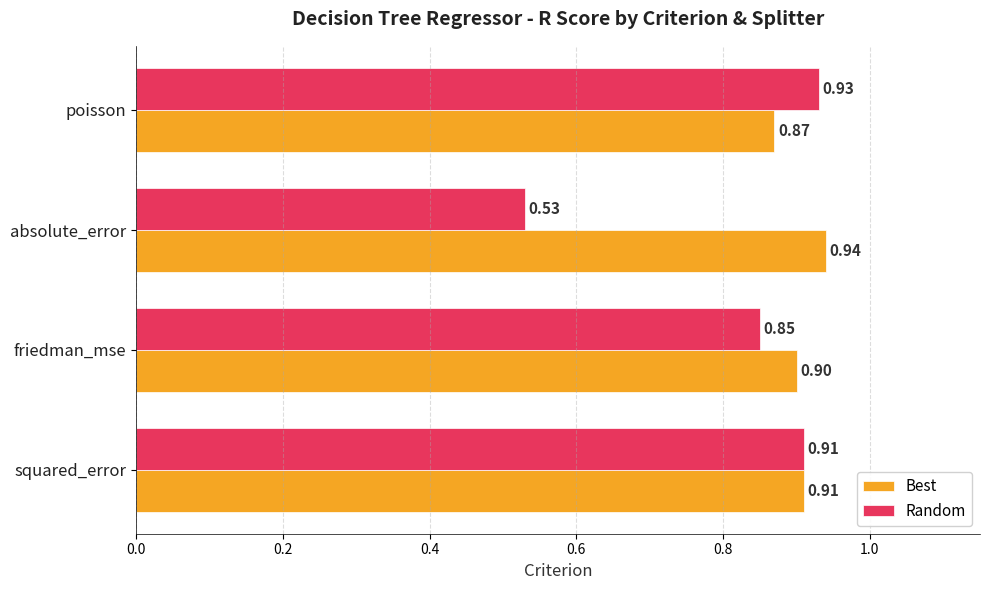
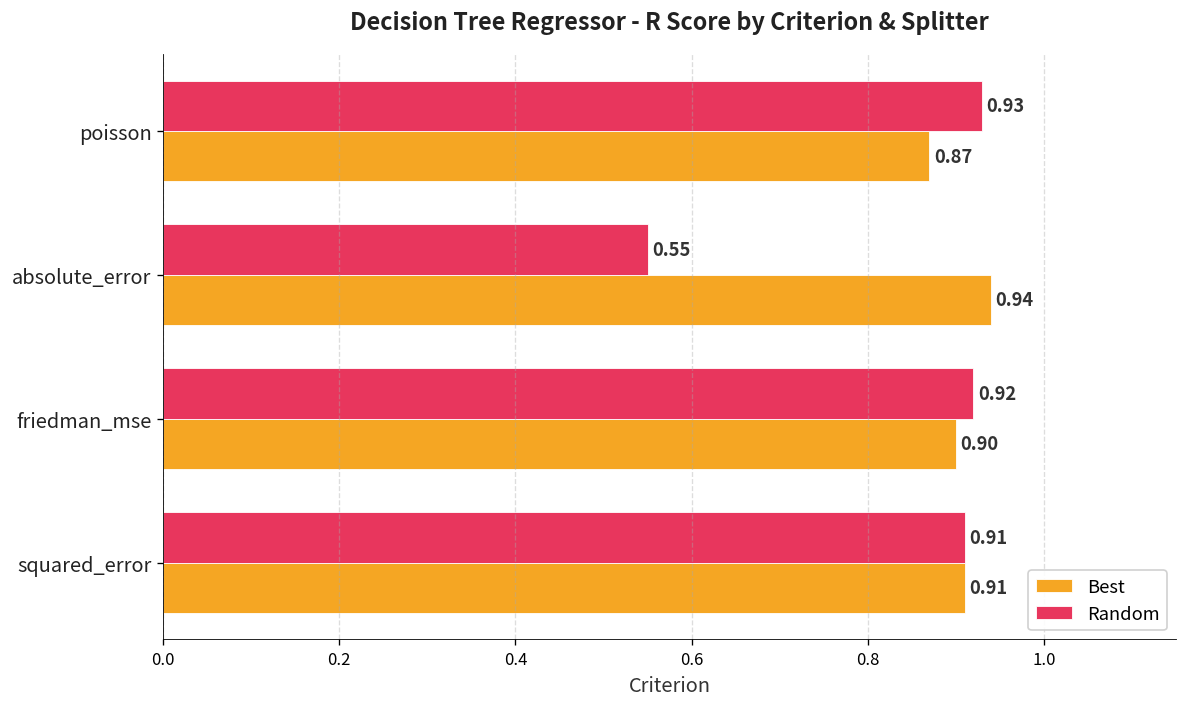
  {
    "Best": {
      "poisson": 0.87,
      "absolute_error": 0.94,
      "friedman_mse": 0.90,
      "squared_error": 0.91
    },
    "Random": {
      "poisson": 0.93,
-     "absolute_error": 0.53,
-     "friedman_mse": 0.85,
+     "absolute_error": 0.55,
+     "friedman_mse": 0.92,
      "squared_error": 0.91
    }
  }
